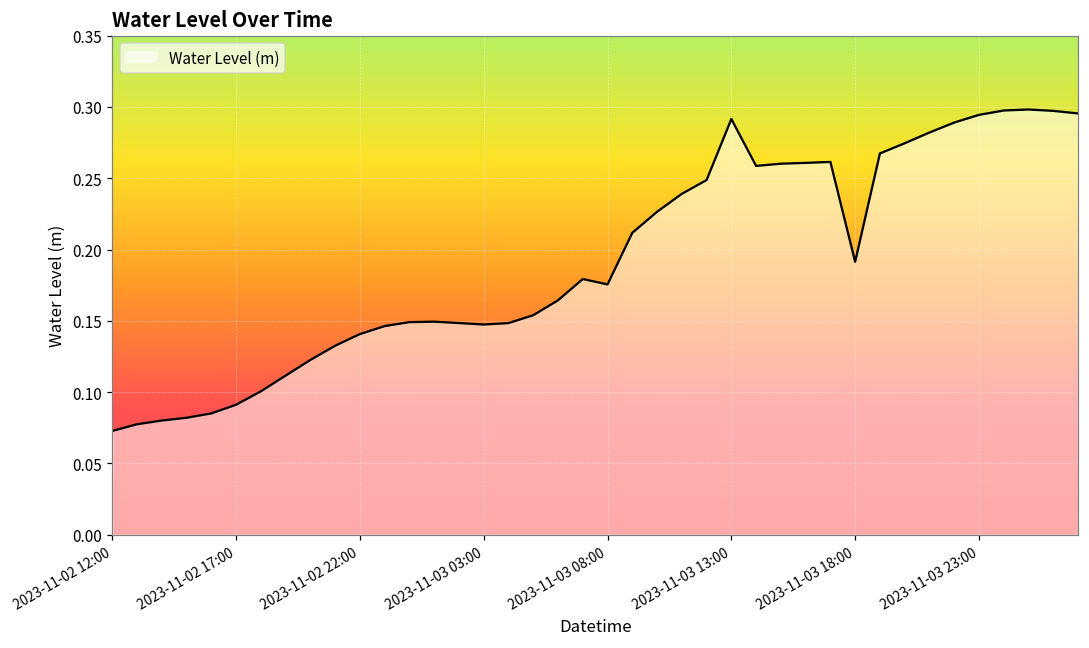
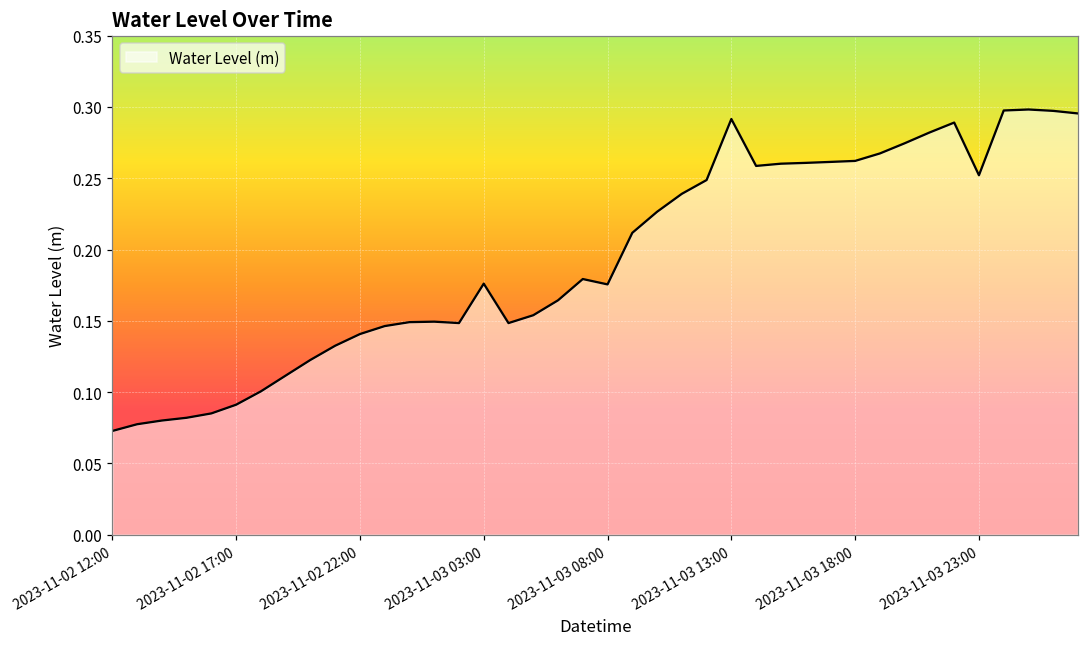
  {
    "2023-11-02 12:00": 0.073,
    "2023-11-02 17:00": 0.091,
    "2023-11-02 22:00": 0.141,
-   "2023-11-03 03:00": 0.147,
+   "2023-11-03 03:00": 0.176,
    "2023-11-03 08:00": 0.176,
    "2023-11-03 13:00": 0.292,
-   "2023-11-03 18:00": 0.191,
-   "2023-11-03 23:00": 0.294
+   "2023-11-03 18:00": 0.262,
+   "2023-11-03 23:00": 0.252
  }
